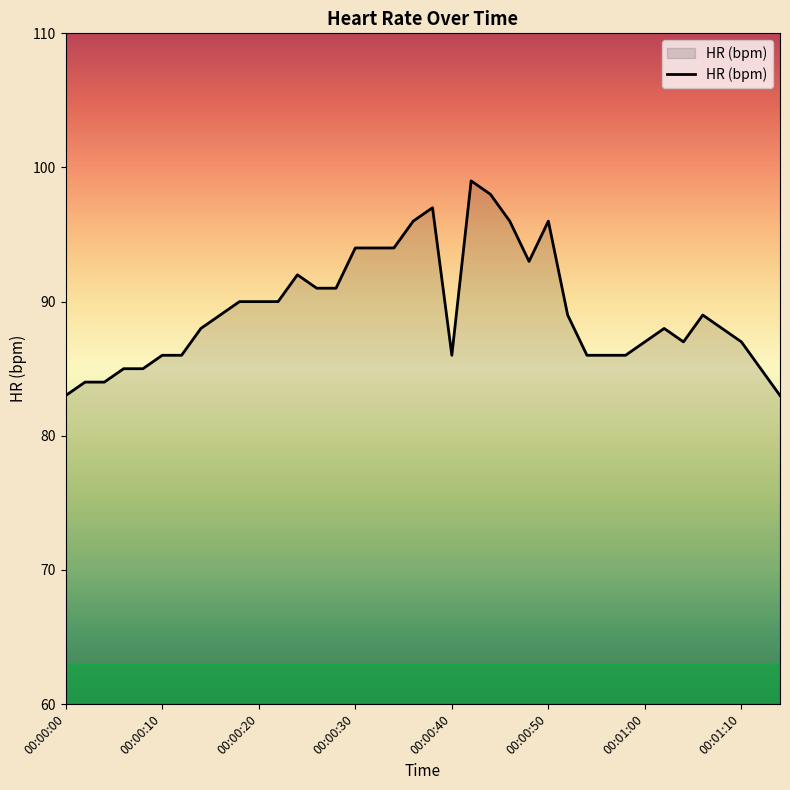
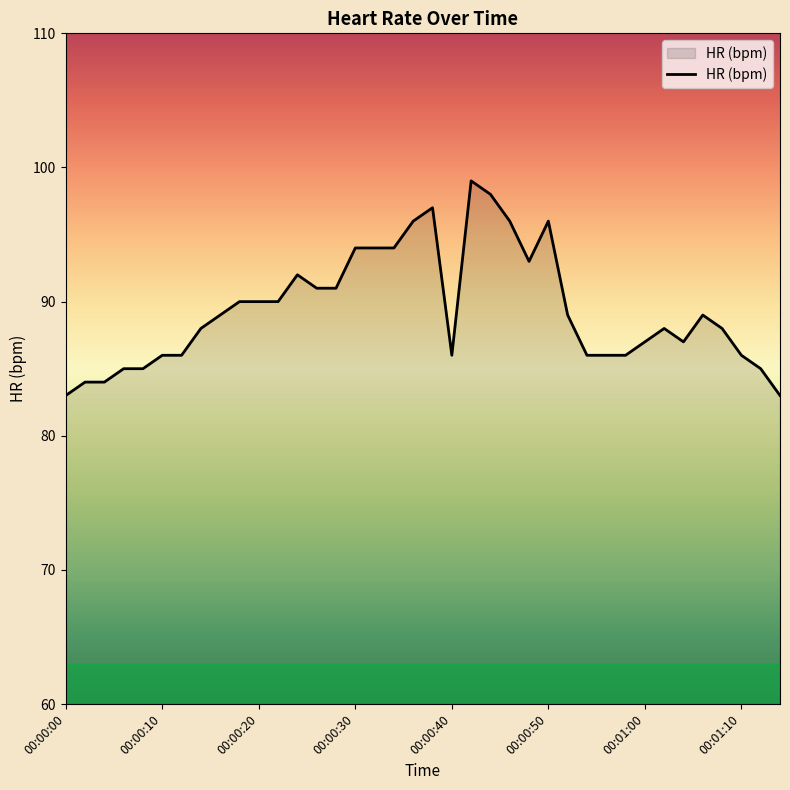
  {
    "00:00:00": 83,
    "00:00:10": 86,
    "00:00:20": 90,
    "00:00:30": 94,
    "00:00:40": 86,
    "00:00:50": 96,
    "00:01:00": 87,
-   "00:01:10": 87
+   "00:01:10": 86
  }
